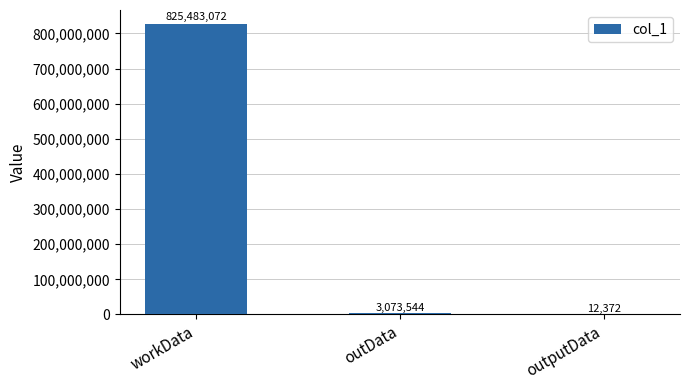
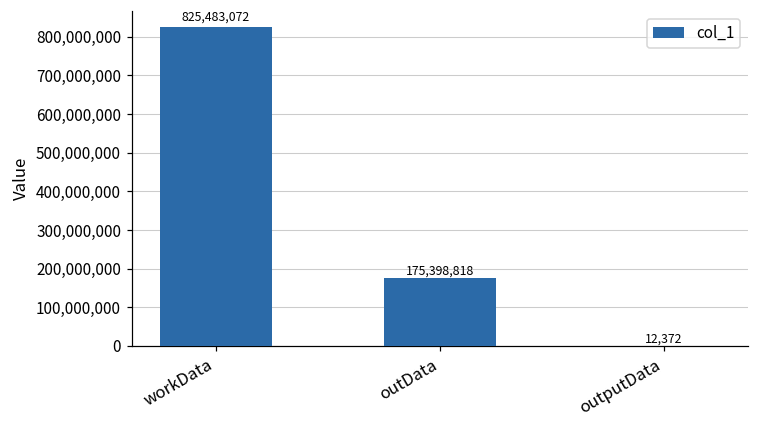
  {
    "workData": "825,483,072",
-   "outData": "3,073,544",
+   "outData": "175,398,818",
    "outputData": "12,372"
  }
